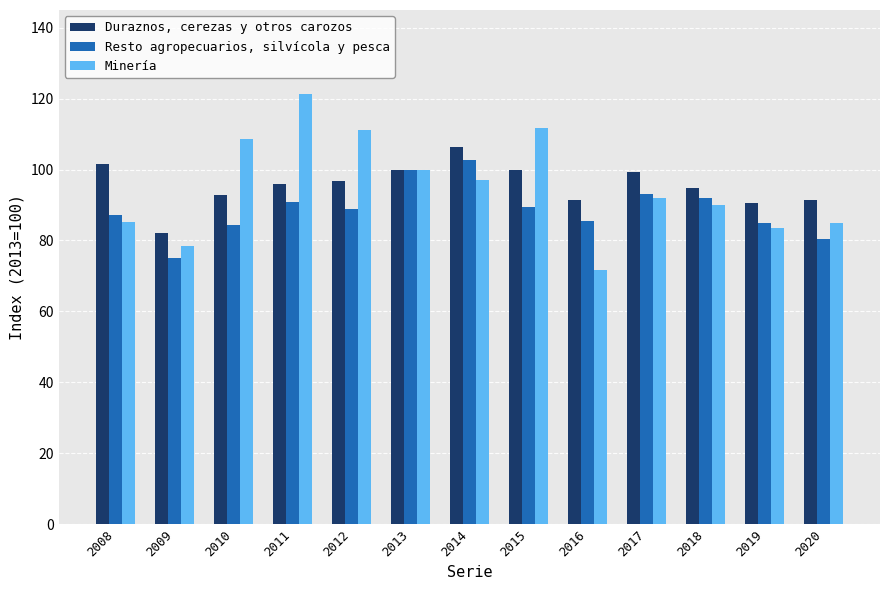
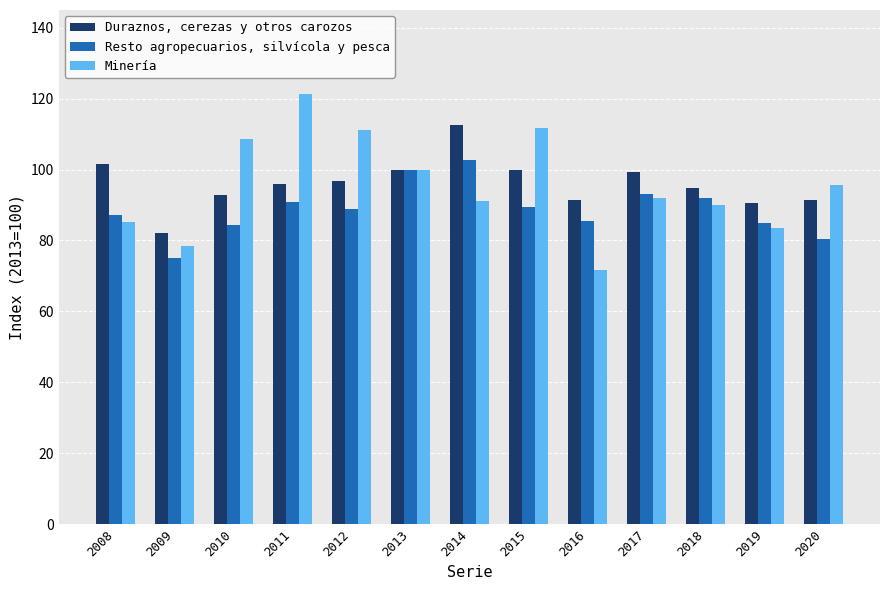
  {
    "Duraznos, cerezas y otros carozos": {
      "2008": 102,
      "2009": 82,
      "2010": 93,
      "2011": 96,
      "2012": 97,
      "2013": 100,
-     "2014": 106,
+     "2014": 113,
      "2015": 100,
      "2016": 91,
      "2017": 99,
      "2018": 95,
      "2019": 91,
      "2020": 91
    },
    "Resto agropecuarios, silvícola y pesca": {
      "2008": 87,
      "2009": 75,
      "2010": 84,
      "2011": 91,
      "2012": 89,
      "2013": 100,
      "2014": 103,
      "2015": 90,
      "2016": 86,
      "2017": 93,
      "2018": 92,
      "2019": 85,
      "2020": 80
    },
    "Minería": {
      "2008": 85,
      "2009": 78,
      "2010": 109,
      "2011": 121,
      "2012": 111,
      "2013": 100,
-     "2014": 97,
+     "2014": 91,
      "2015": 112,
      "2016": 72,
      "2017": 92,
      "2018": 90,
      "2019": 84,
-     "2020": 85
+     "2020": 96
    }
  }
